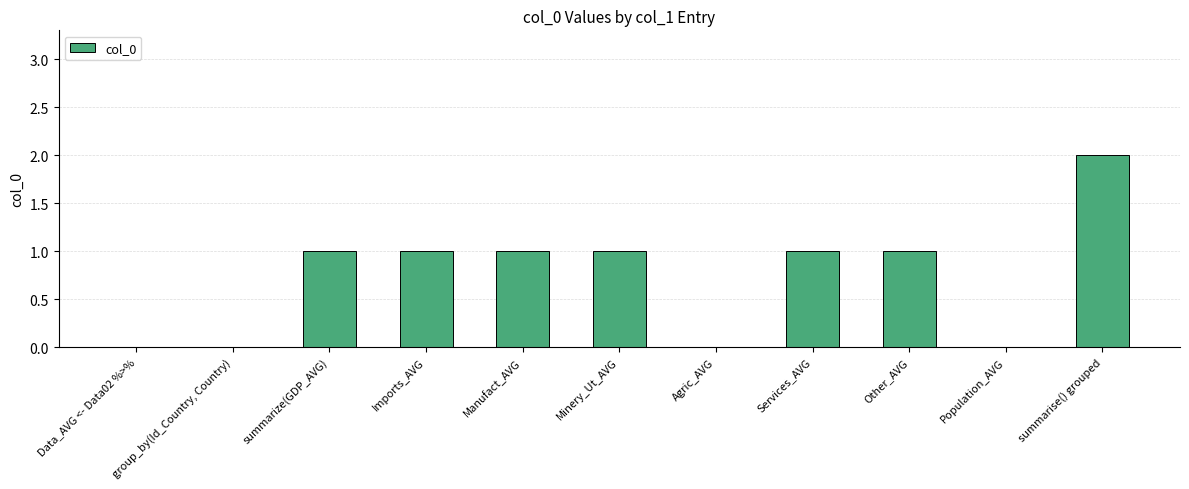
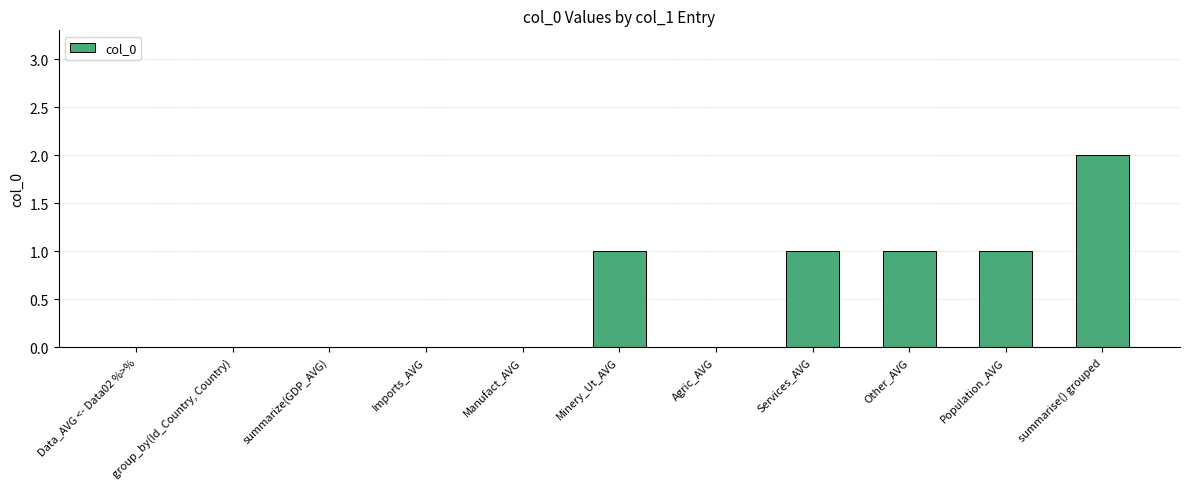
  {
    "Data_AVG <- Data02 %>%": 0,
    "group_by(Id_Country, Country)": 0,
-   "summarize(GDP_AVG)": 1,
-   "Imports_AVG": 1,
-   "Manufact_AVG": 1,
+   "summarize(GDP_AVG)": 0,
+   "Imports_AVG": 0,
+   "Manufact_AVG": 0,
    "Minery_Ut_AVG": 1,
    "Agric_AVG": 0,
    "Services_AVG": 1,
    "Other_AVG": 1,
-   "Population_AVG": 0,
+   "Population_AVG": 1,
    "summarise() grouped": 2
  }
